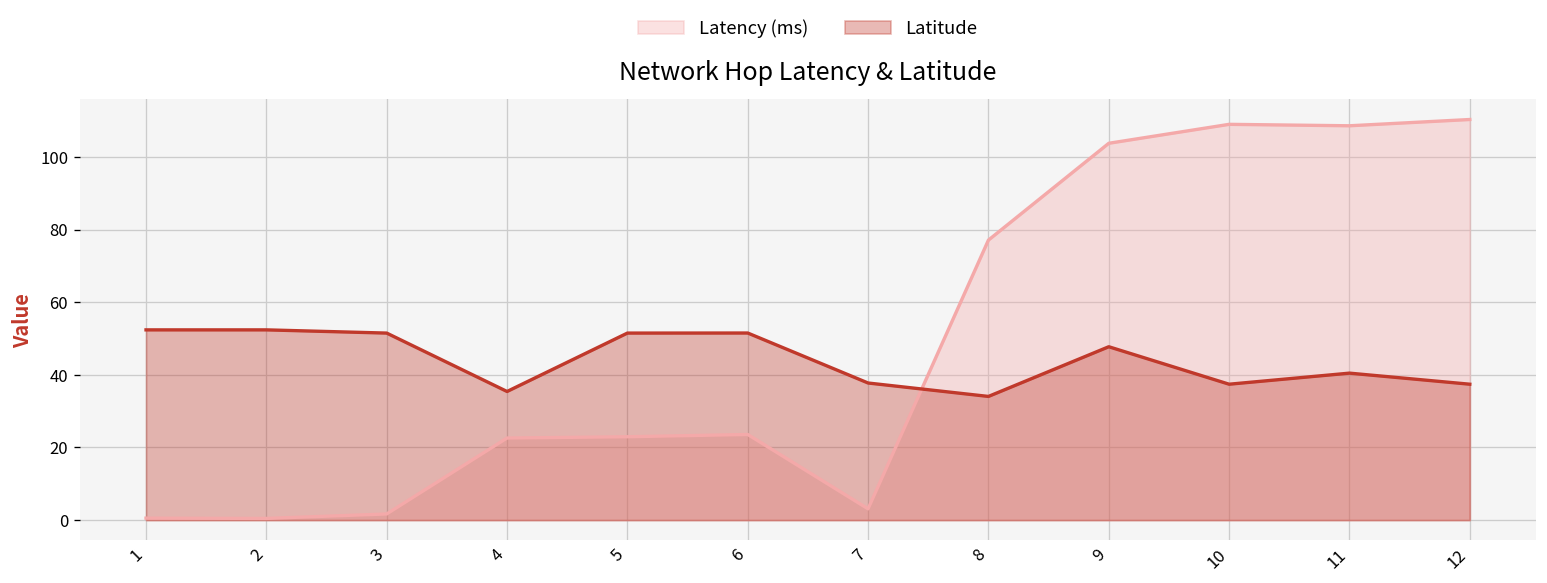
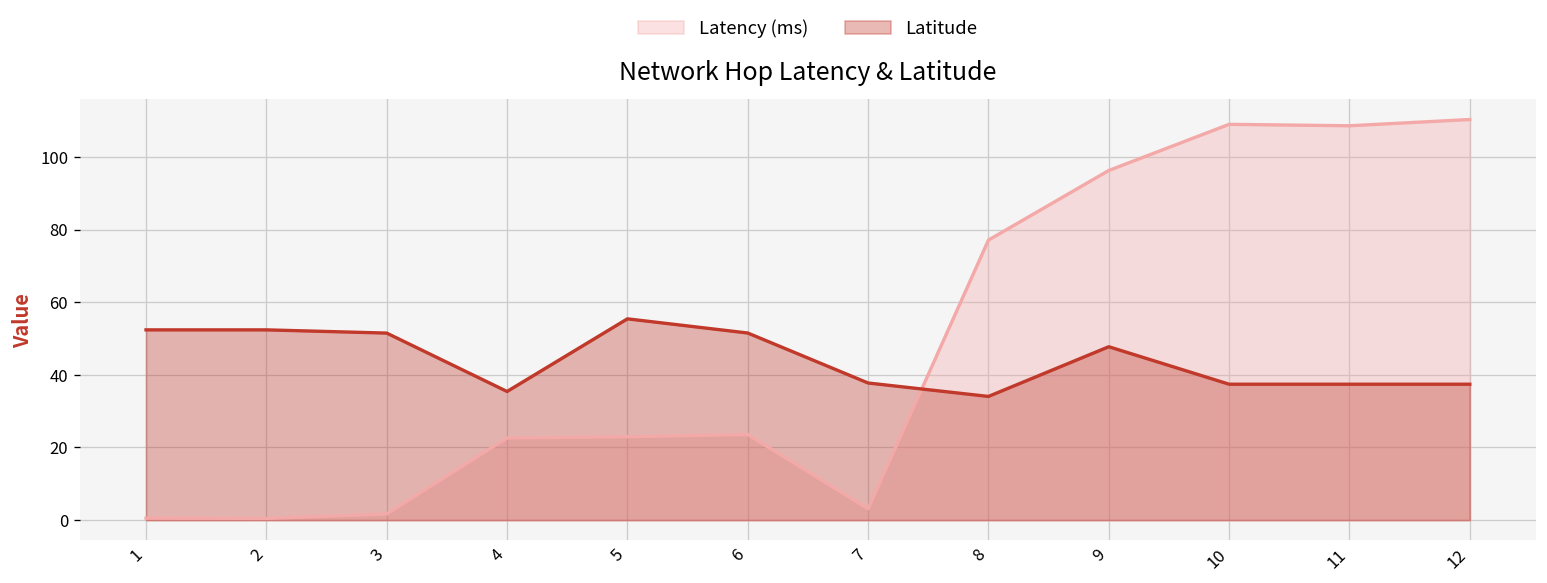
  {
    "Latency (ms)": {
      "1": 1,
      "2": 0,
      "3": 2,
      "4": 23,
      "5": 23,
      "6": 24,
      "7": 3,
      "8": 77,
-     "9": 104,
+     "9": 96,
      "10": 109,
      "11": 109,
      "12": 110
    },
    "Latitude": {
      "1": 52,
      "2": 52,
      "3": 51,
      "4": 35,
-     "5": 51,
+     "5": 55,
      "6": 52,
      "7": 38,
      "8": 34,
      "9": 48,
      "10": 37,
-     "11": 40,
+     "11": 37,
      "12": 37
    }
  }
